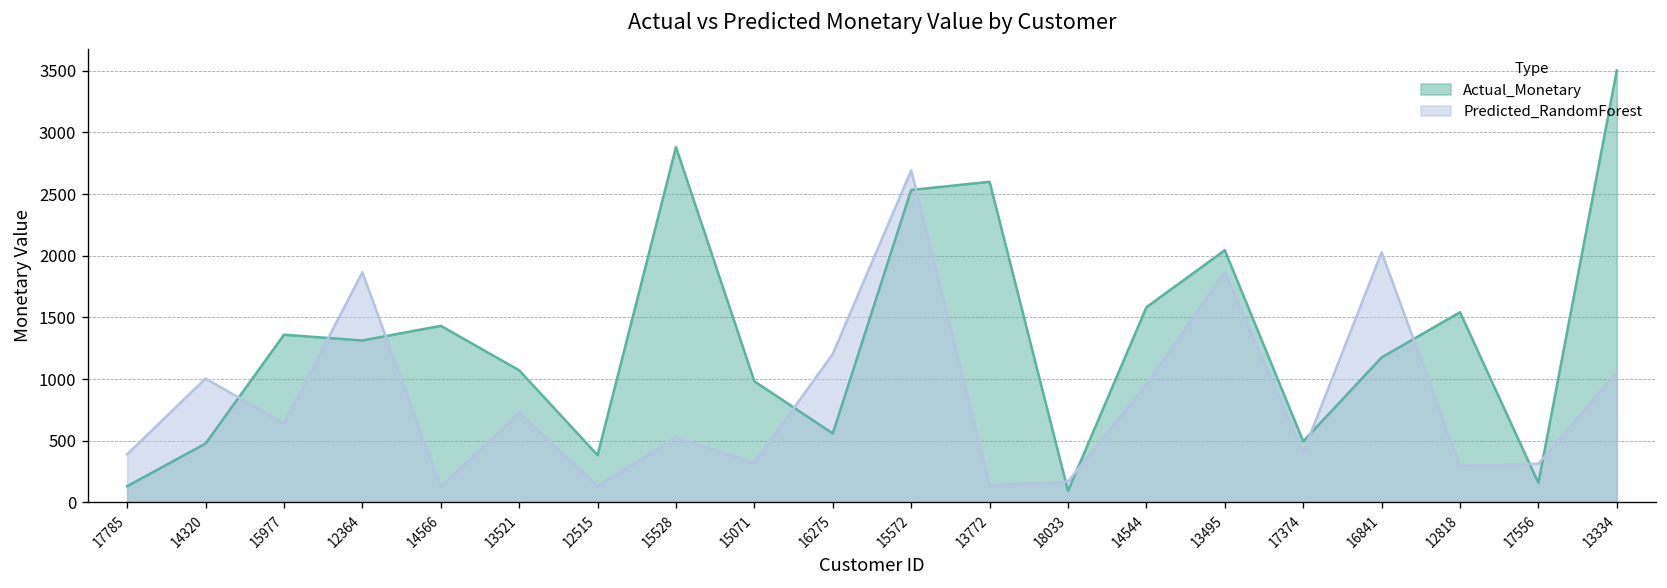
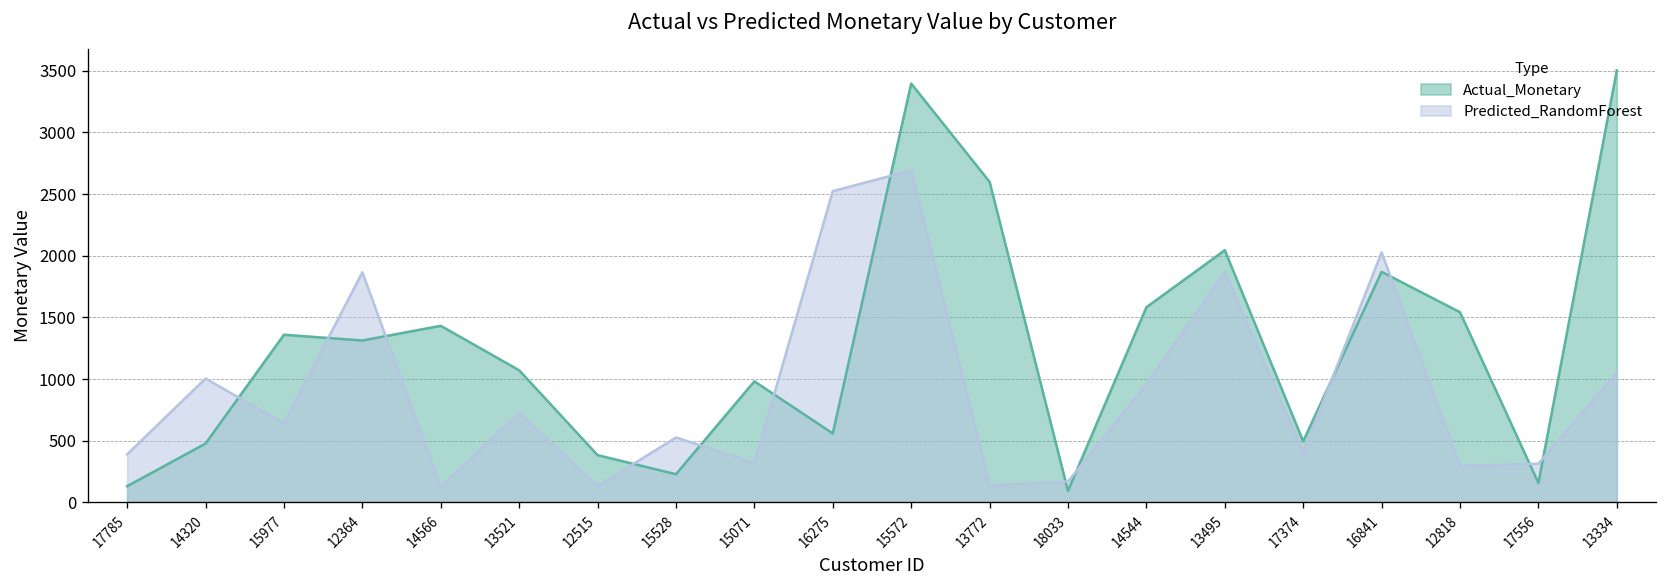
  {
    "Actual_Monetary": {
      "17785": 130,
      "14320": 480,
      "15977": 1360,
      "12364": 1310,
      "14566": 1430,
      "13521": 1070,
      "12515": 380,
-     "15528": 2880,
+     "15528": 230,
      "15071": 980,
      "16275": 560,
-     "15572": 2530,
+     "15572": 3400,
      "13772": 2600,
      "18033": 90,
      "14544": 1580,
      "13495": 2040,
      "17374": 500,
-     "16841": 1180,
+     "16841": 1870,
      "12818": 1540,
      "17556": 160,
      "13334": 3500
    },
    "Predicted_RandomForest": {
      "17785": 390,
      "14320": 1000,
      "15977": 640,
      "12364": 1870,
      "14566": 120,
      "13521": 730,
      "12515": 130,
      "15528": 530,
      "15071": 320,
-     "16275": 1200,
+     "16275": 2520,
      "15572": 2690,
      "13772": 140,
      "18033": 170,
      "14544": 960,
      "13495": 1870,
      "17374": 410,
      "16841": 2030,
      "12818": 300,
      "17556": 310,
      "13334": 1050
    }
  }
